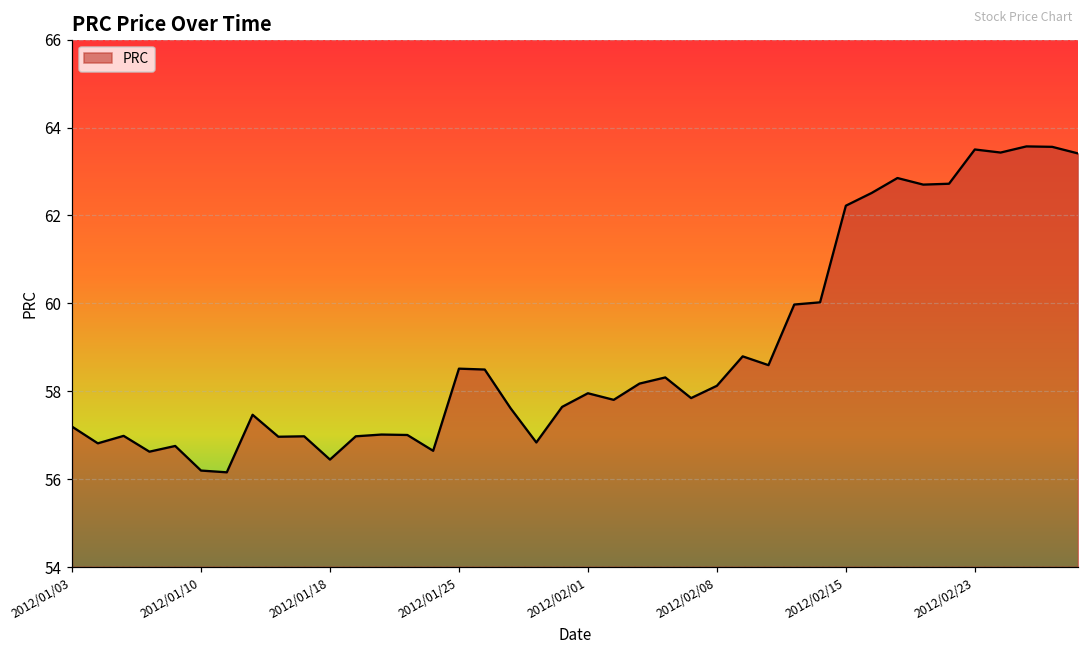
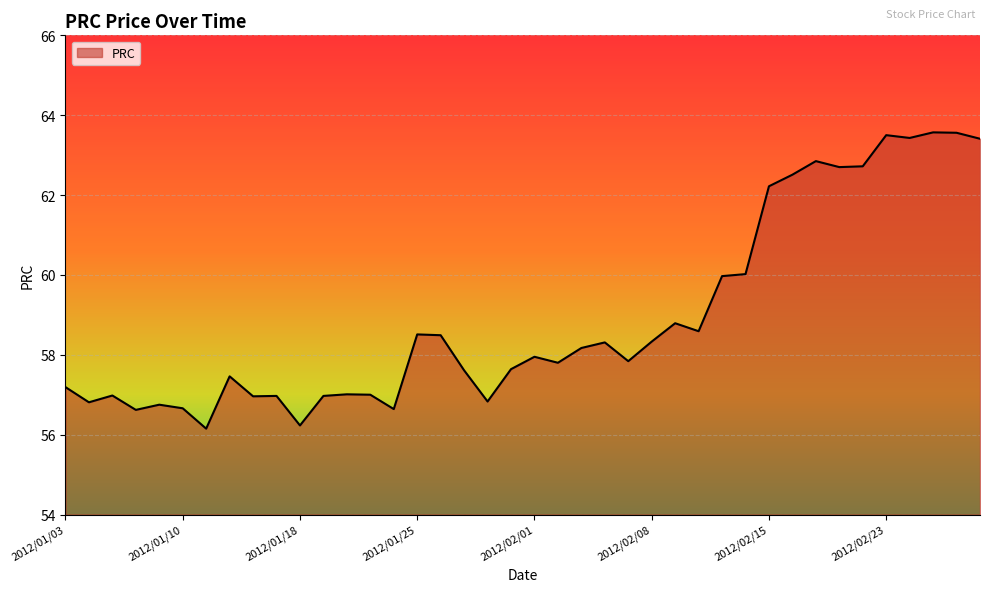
  {
    "2012/01/03": 57.2,
-   "2012/01/10": 56.2,
-   "2012/01/18": 56.4,
+   "2012/01/10": 56.7,
+   "2012/01/18": 56.2,
    "2012/01/25": 58.5,
    "2012/02/01": 58.0,
-   "2012/02/08": 58.1,
+   "2012/02/08": 58.3,
    "2012/02/15": 62.2,
    "2012/02/23": 63.5
  }
